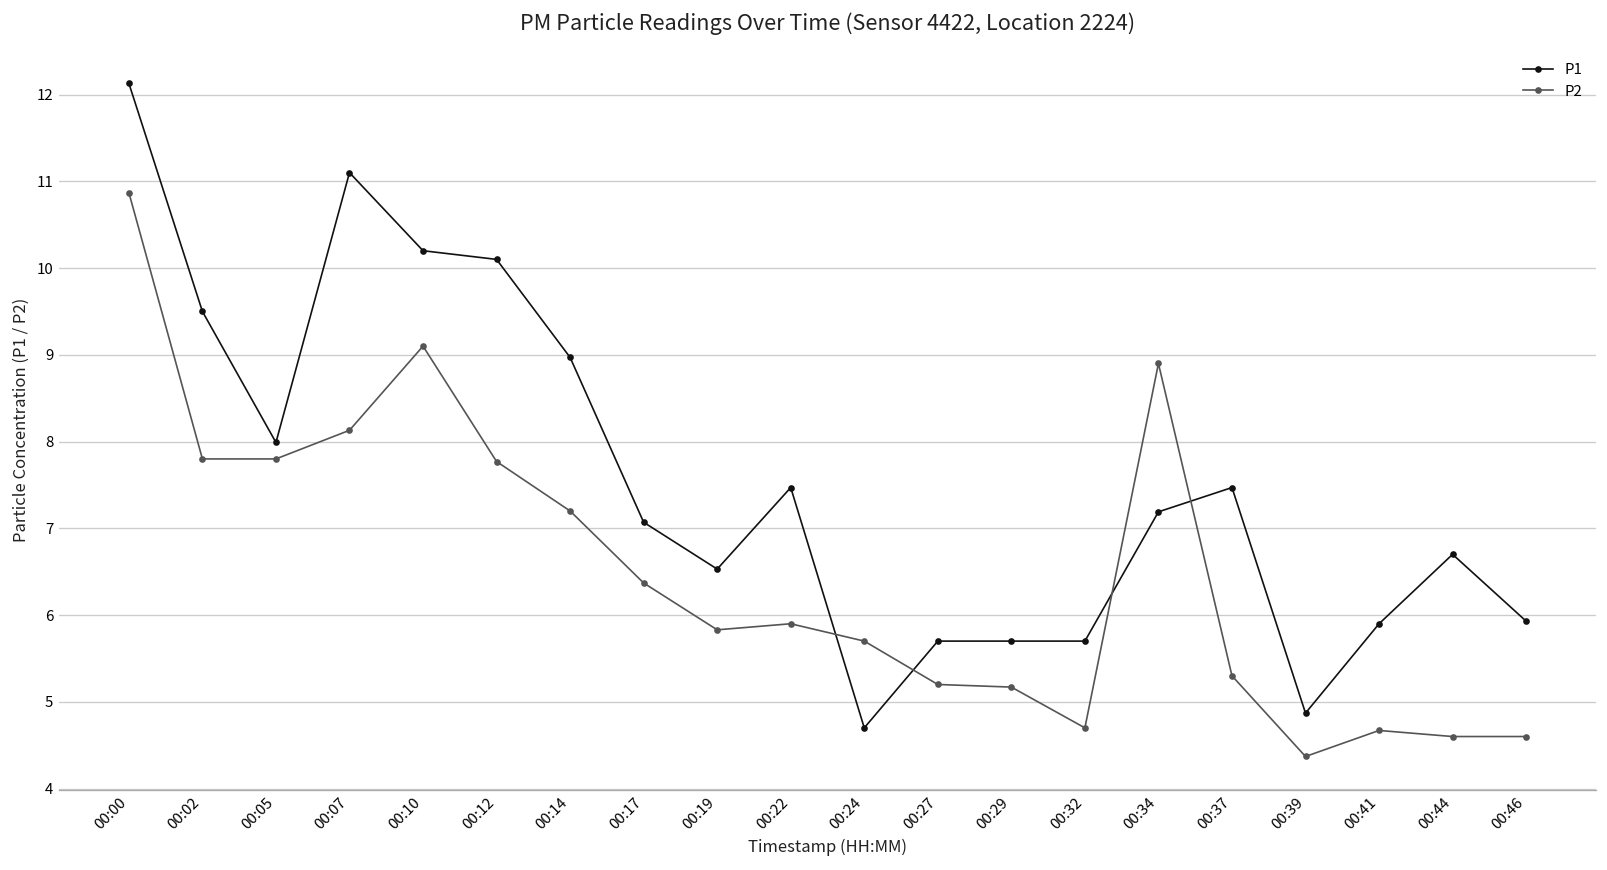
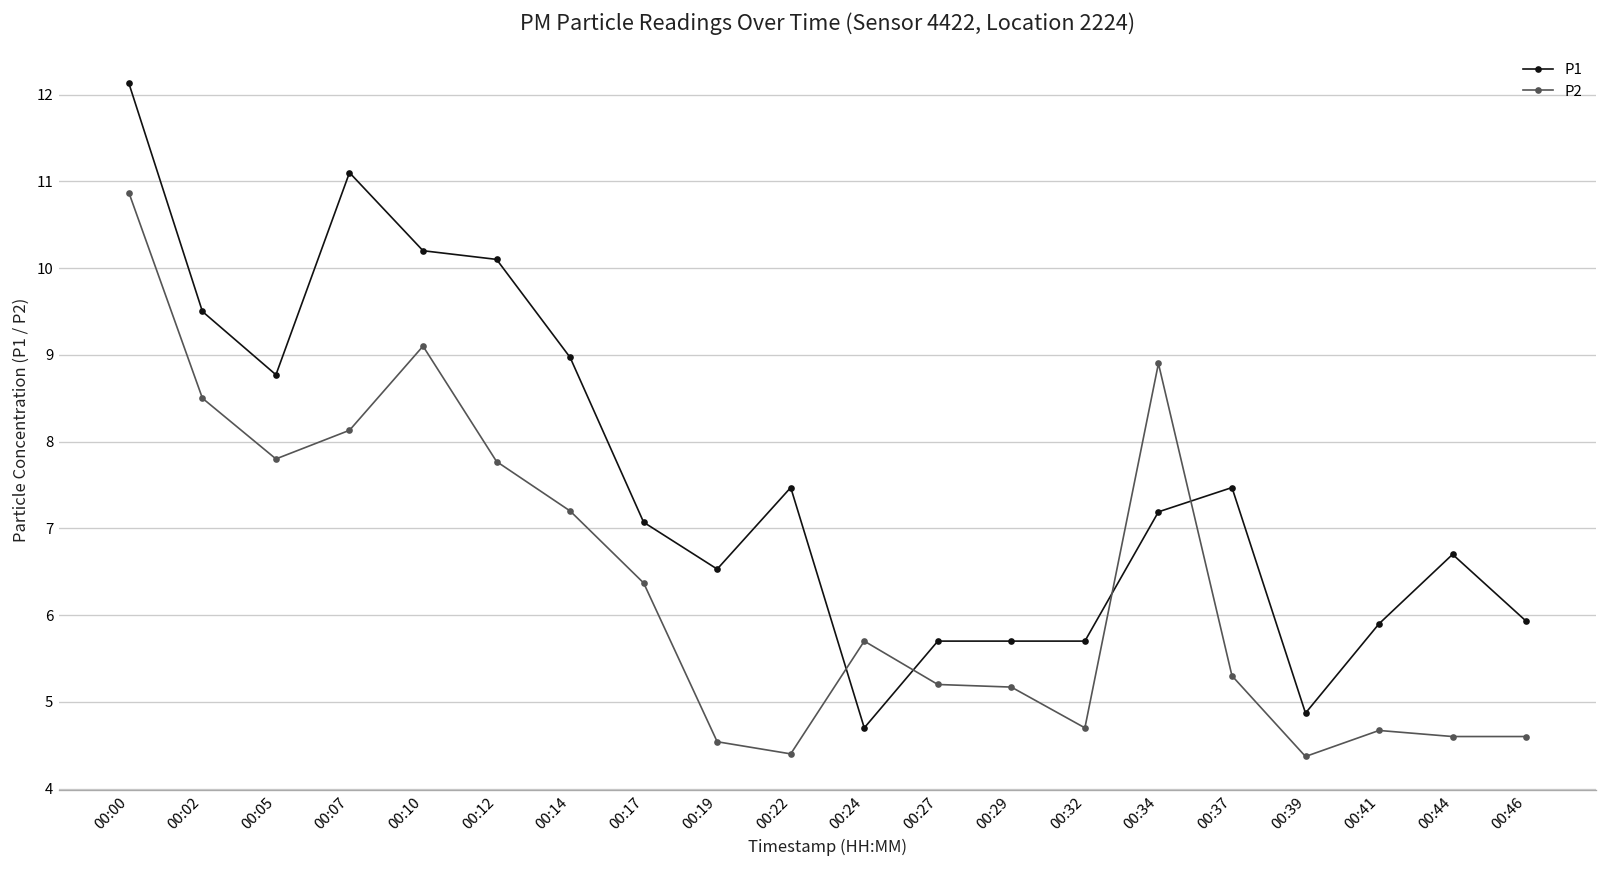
  {
    "P1": {
      "00:00": 12.1,
      "00:02": 9.5,
-     "00:05": 8.0,
+     "00:05": 8.8,
      "00:07": 11.1,
      "00:10": 10.2,
      "00:12": 10.1,
      "00:14": 9.0,
      "00:17": 7.1,
      "00:19": 6.5,
      "00:22": 7.5,
      "00:24": 4.7,
      "00:27": 5.7,
      "00:29": 5.7,
      "00:32": 5.7,
      "00:34": 7.2,
      "00:37": 7.5,
      "00:39": 4.9,
      "00:41": 5.9,
      "00:44": 6.7,
      "00:46": 5.9
    },
    "P2": {
      "00:00": 10.9,
-     "00:02": 7.8,
+     "00:02": 8.5,
      "00:05": 7.8,
      "00:07": 8.1,
      "00:10": 9.1,
      "00:12": 7.8,
      "00:14": 7.2,
      "00:17": 6.4,
-     "00:19": 5.8,
-     "00:22": 5.9,
+     "00:19": 4.5,
+     "00:22": 4.4,
      "00:24": 5.7,
      "00:27": 5.2,
      "00:29": 5.2,
      "00:32": 4.7,
      "00:34": 8.9,
      "00:37": 5.3,
      "00:39": 4.4,
      "00:41": 4.7,
      "00:44": 4.6,
      "00:46": 4.6
    }
  }
